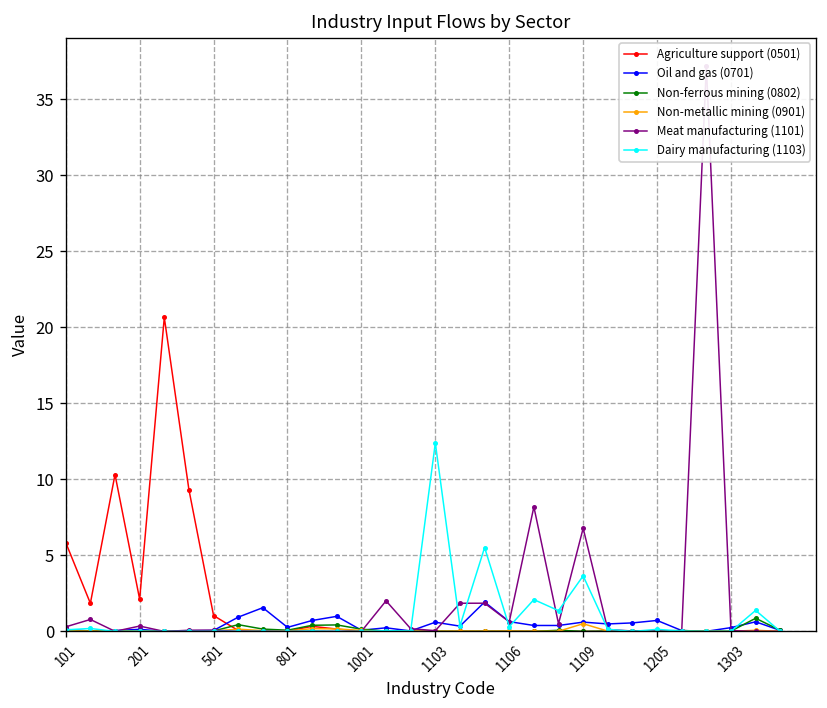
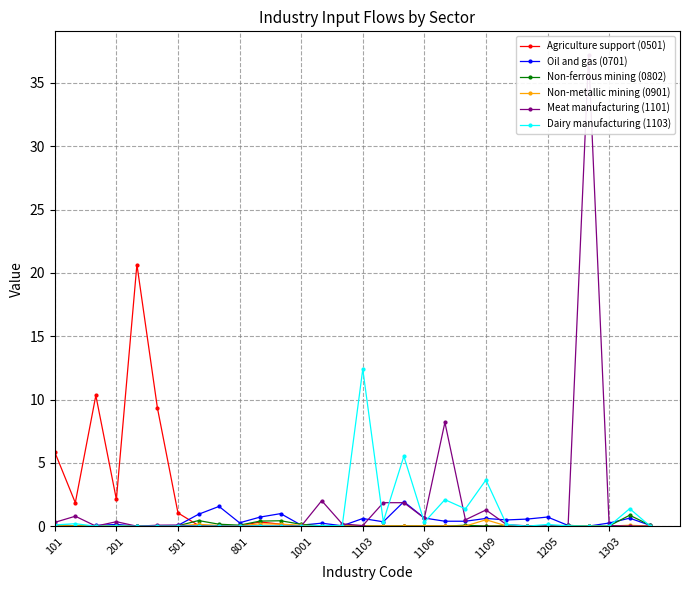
  {
    "Agriculture support (0501)": {
      "101": 5.9,
      "201": 2.1,
      "501": 1.0
    },
    "Oil and gas (0701)": {
      "1103": 0.6,
      "1205": 0.7,
      "1303": 0.3
    },
    "Meat manufacturing (1101)": {
      "201": 0.4,
-     "1109": 6.8
+     "1109": 1.3
    },
    "Dairy manufacturing (1103)": {
      "1103": 12.4,
      "1106": 0.3,
      "1109": 3.7
    }
  }
